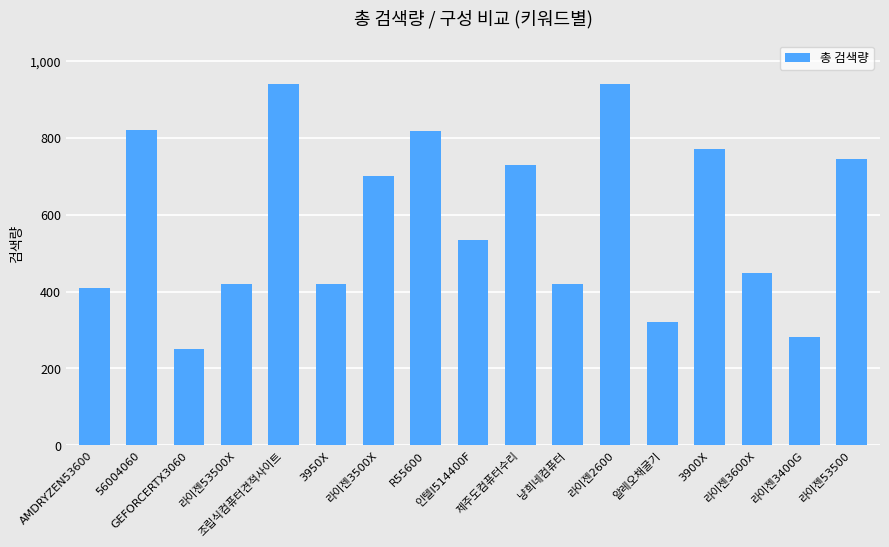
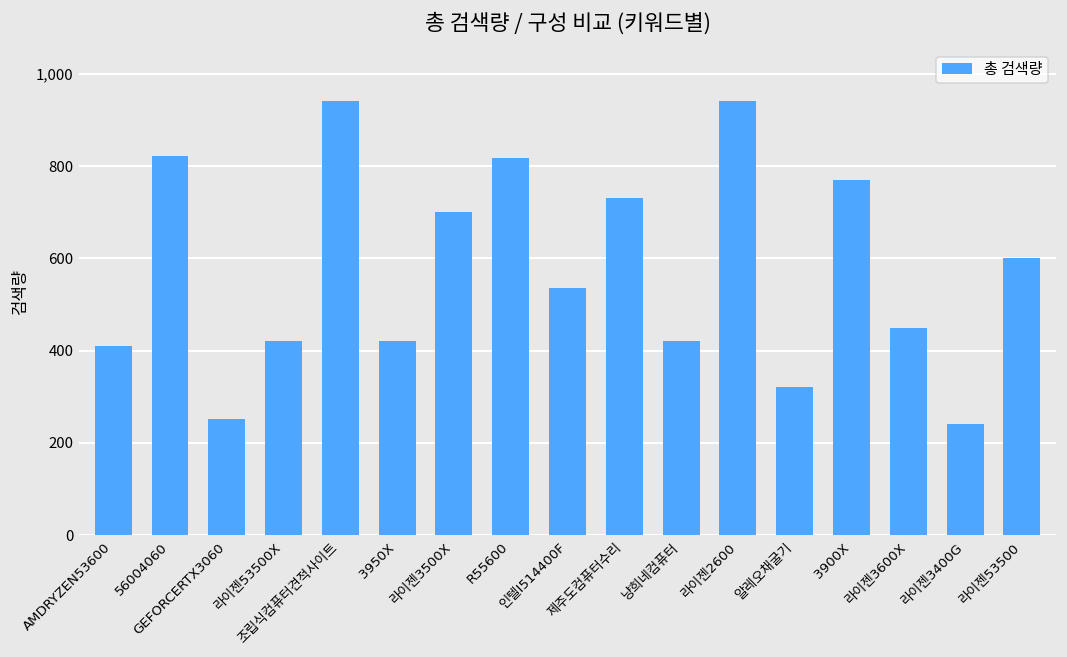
  {
    "AMDRYZEN53600": 410,
    "56004060": 820,
    "GEFORCERTX3060": 250,
    "라이젠53500X": 420,
    "조립식컴퓨터견적사이트": 940,
    "3950X": 420,
    "라이젠3500X": 700,
    "R55600": 820,
    "인텔I514400F": 540,
    "제주도컴퓨터수리": 730,
    "냥희네컴퓨터": 420,
    "라이젠2600": 940,
    "알레오채굴기": 320,
    "3900X": 770,
    "라이젠3600X": 450,
-   "라이젠3400G": 280,
-   "라이젠53500": 750
+   "라이젠3400G": 240,
+   "라이젠53500": 600
  }
